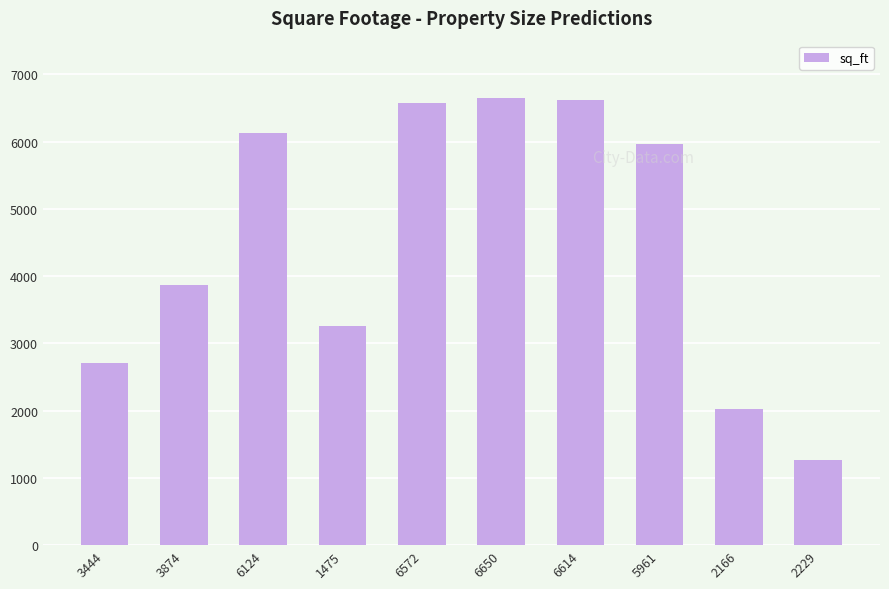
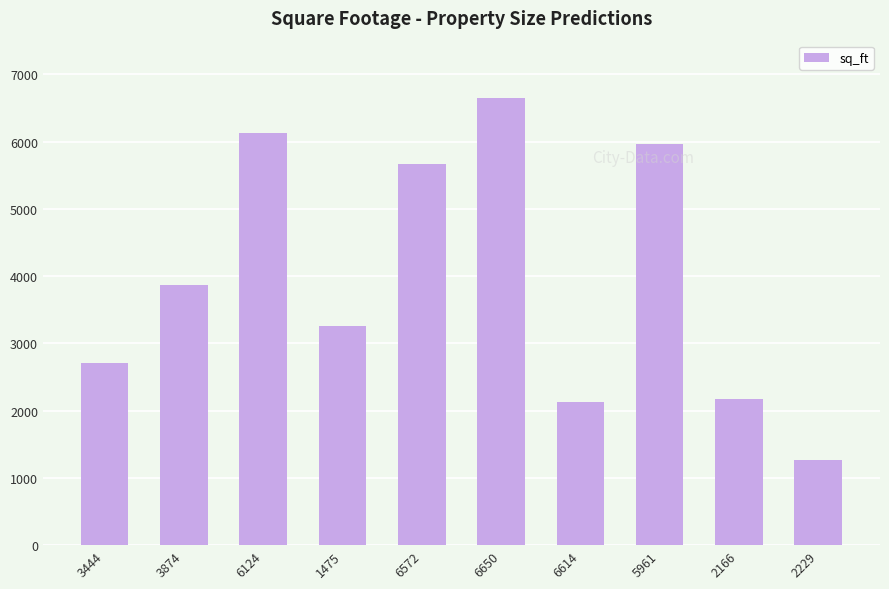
  {
    "3444": 2700,
    "3874": 3900,
    "6124": 6100,
    "1475": 3300,
-   "6572": 6600,
+   "6572": 5700,
    "6650": 6700,
-   "6614": 6600,
+   "6614": 2100,
    "5961": 6000,
-   "2166": 2000,
+   "2166": 2200,
    "2229": 1300
  }
